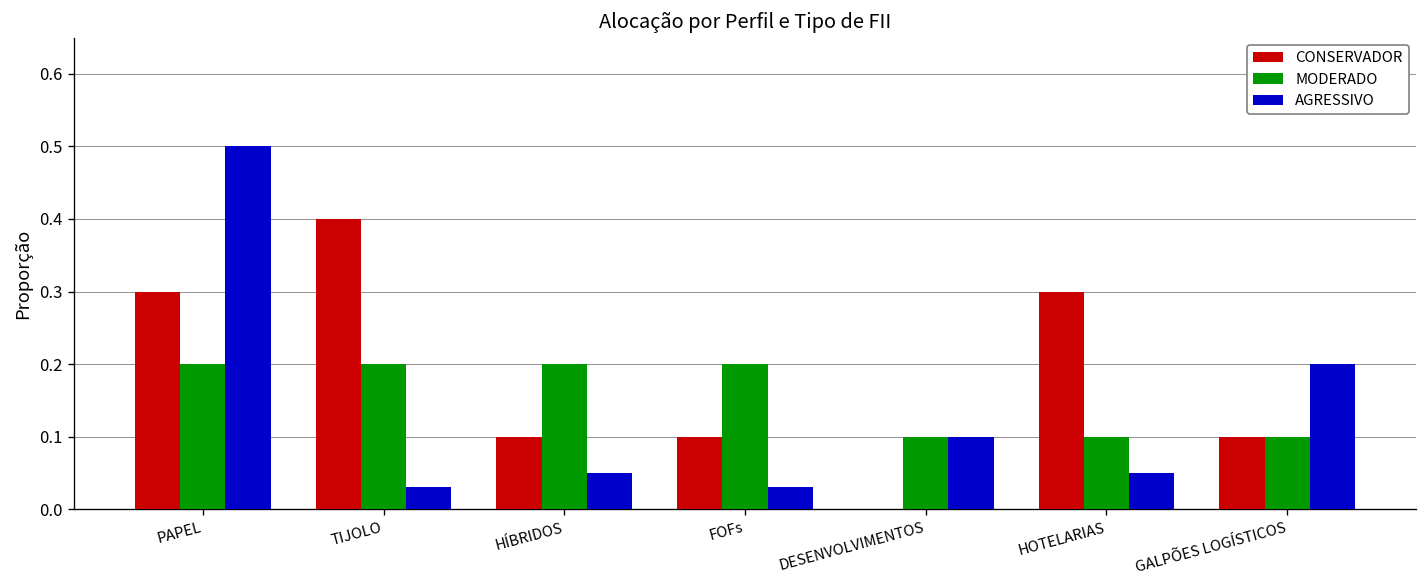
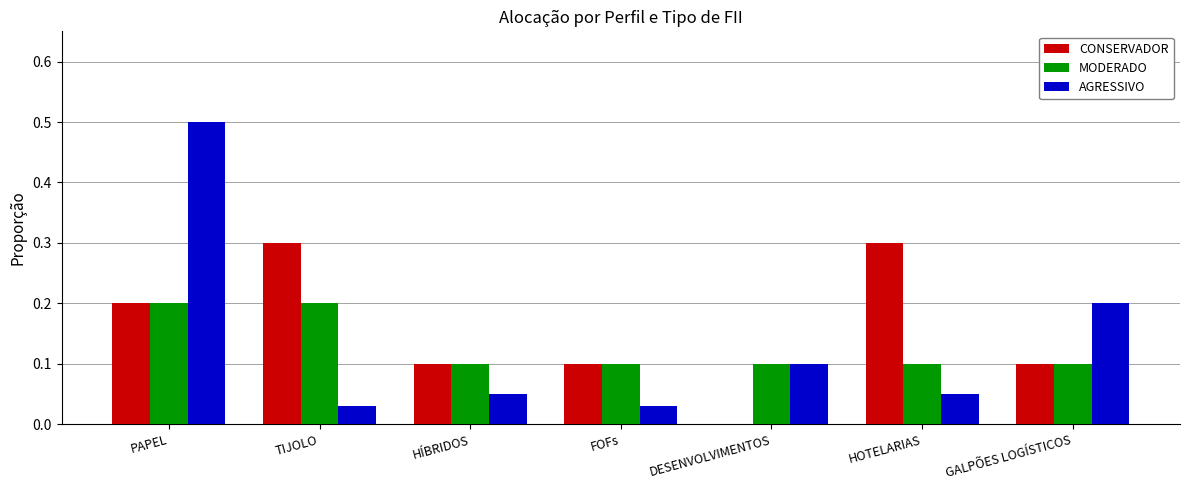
  {
    "CONSERVADOR": {
-     "PAPEL": 0.3,
-     "TIJOLO": 0.4,
+     "PAPEL": 0.2,
+     "TIJOLO": 0.3,
      "HÍBRIDOS": 0.1,
      "FOFs": 0.1,
      "DESENVOLVIMENTOS": 0.0,
      "HOTELARIAS": 0.3,
      "GALPÕES LOGÍSTICOS": 0.1
    },
    "MODERADO": {
      "PAPEL": 0.2,
      "TIJOLO": 0.2,
-     "HÍBRIDOS": 0.2,
-     "FOFs": 0.2,
+     "HÍBRIDOS": 0.1,
+     "FOFs": 0.1,
      "DESENVOLVIMENTOS": 0.1,
      "HOTELARIAS": 0.1,
      "GALPÕES LOGÍSTICOS": 0.1
    },
    "AGRESSIVO": {
      "PAPEL": 0.5,
      "TIJOLO": 0.03,
      "HÍBRIDOS": 0.05,
      "FOFs": 0.03,
      "DESENVOLVIMENTOS": 0.1,
      "HOTELARIAS": 0.05,
      "GALPÕES LOGÍSTICOS": 0.2
    }
  }
